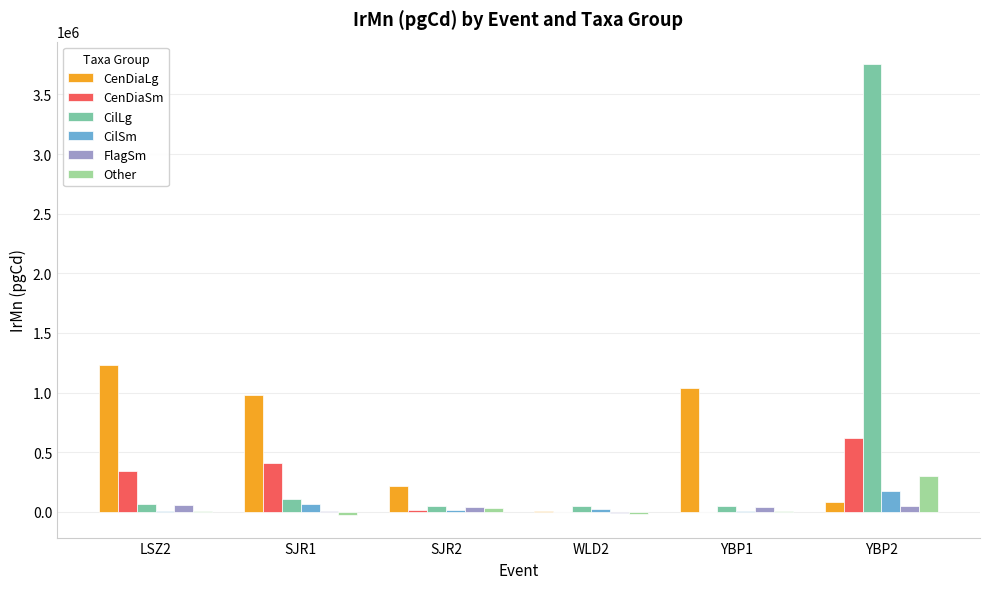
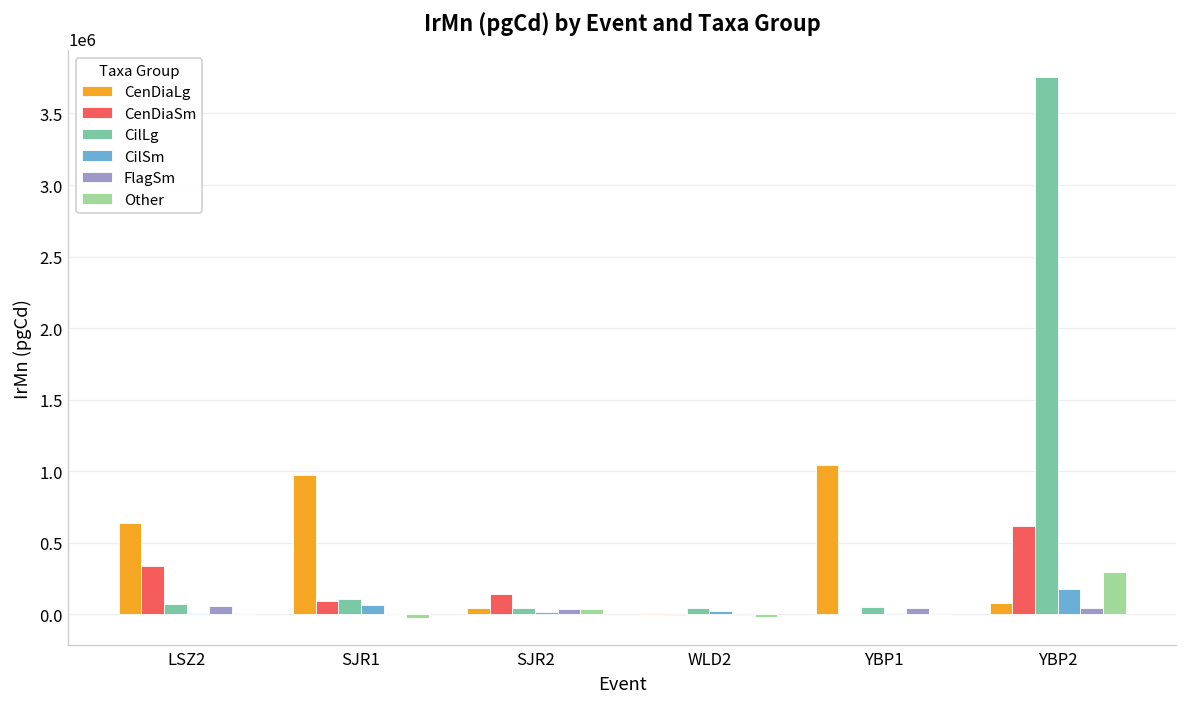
  {
    "CenDiaLg": {
-     "LSZ2": 1230000,
+     "LSZ2": 640000,
      "SJR1": 980000,
-     "SJR2": 220000,
+     "SJR2": 40000,
      "YBP1": 1040000,
      "YBP2": 80000
    },
    "CenDiaSm": {
      "LSZ2": 340000,
-     "SJR1": 410000,
-     "SJR2": 20000,
+     "SJR1": 90000,
+     "SJR2": 140000,
      "YBP2": 620000
    }
  }
